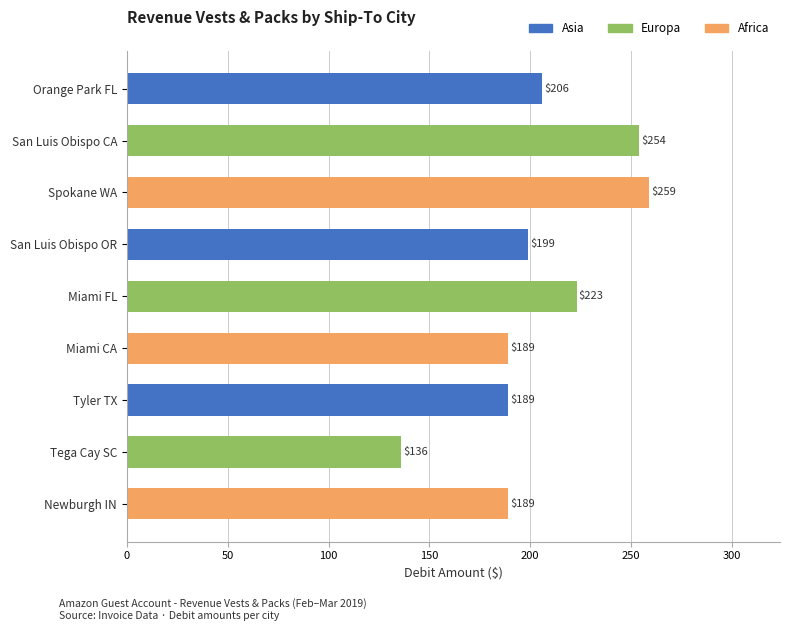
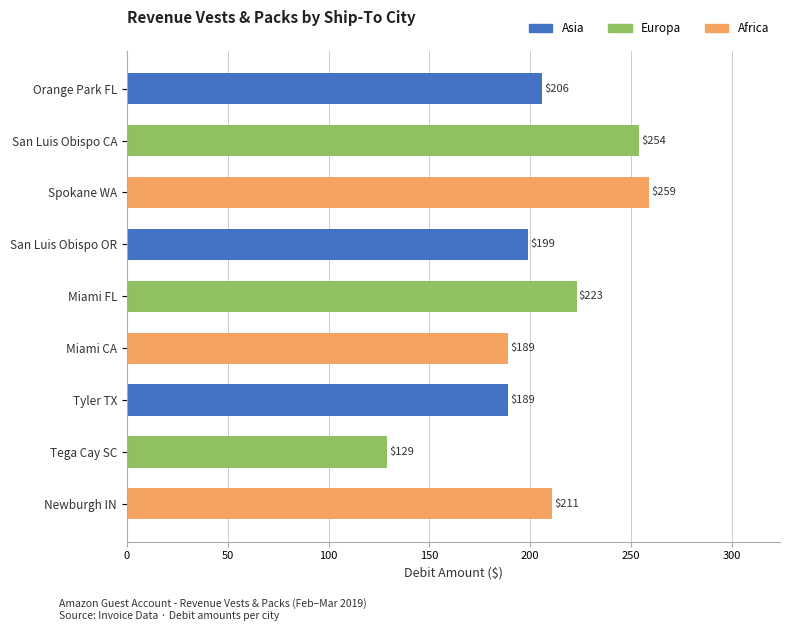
  {
    "Orange Park FL": "$206",
    "San Luis Obispo CA": "$254",
    "Spokane WA": "$259",
    "San Luis Obispo OR": "$199",
    "Miami FL": "$223",
    "Miami CA": "$189",
    "Tyler TX": "$189",
-   "Tega Cay SC": "$136",
-   "Newburgh IN": "$189"
+   "Tega Cay SC": "$129",
+   "Newburgh IN": "$211"
  }
